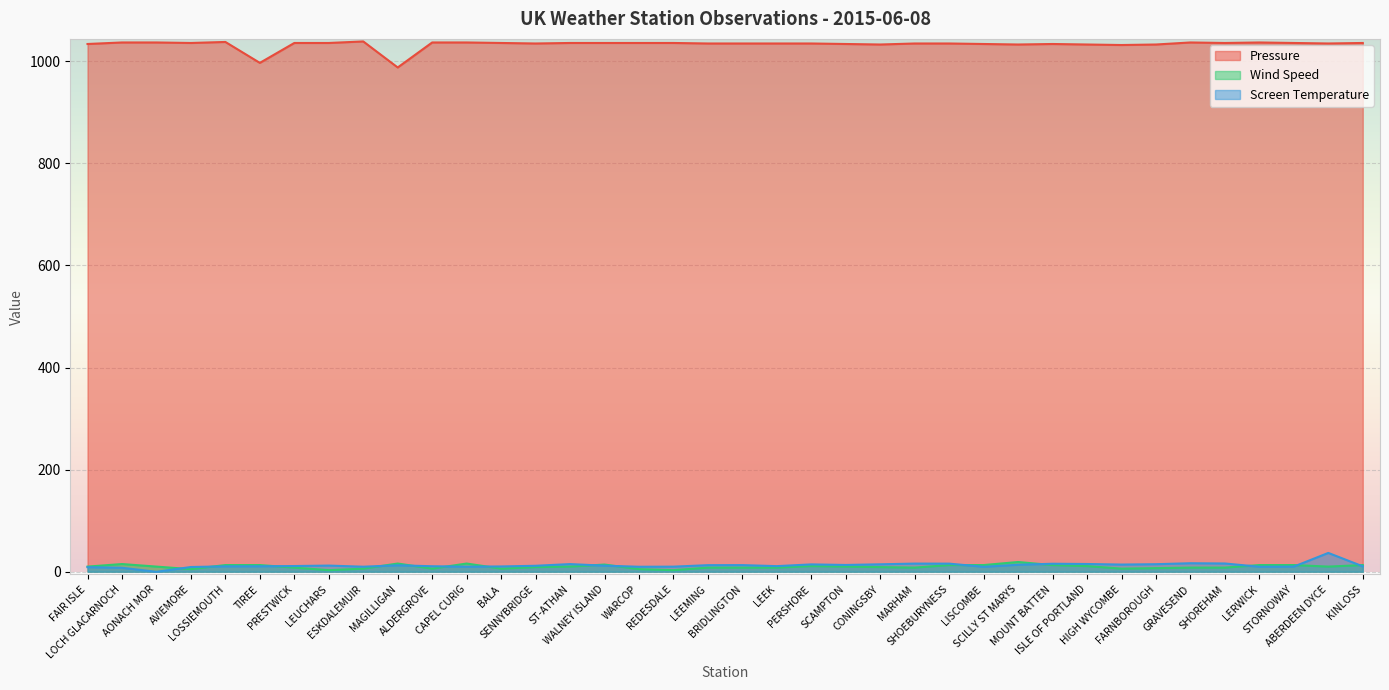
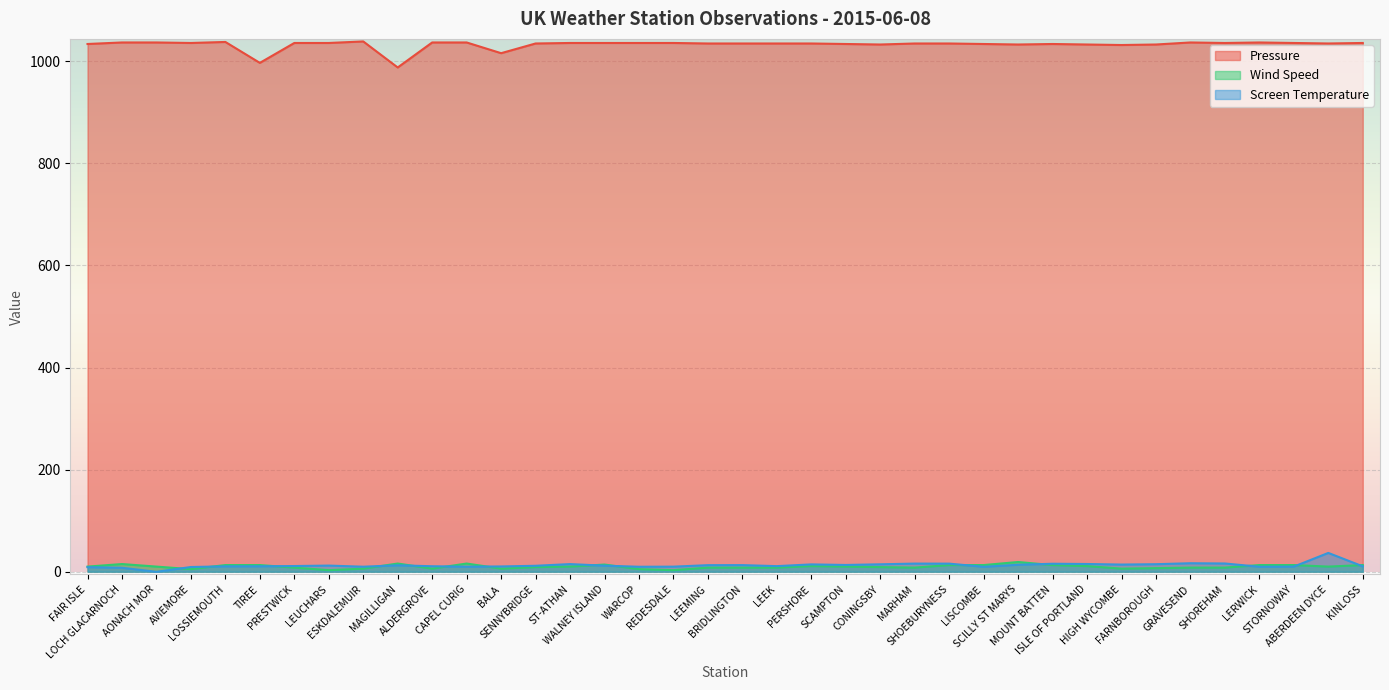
  {
    "Pressure": {
      "FAIR ISLE": 1030,
      "LOCH GLACARNOCH": 1040,
      "AONACH MOR": 1040,
      "AVIEMORE": 1040,
      "LOSSIEMOUTH": 1040,
      "TIREE": 1000,
      "PRESTWICK": 1040,
      "LEUCHARS": 1040,
      "ESKDALEMUIR": 1040,
      "MAGILLIGAN": 990,
      "ALDERGROVE": 1040,
      "CAPEL CURIG": 1040,
-     "BALA": 1040,
+     "BALA": 1020,
      "SENNYBRIDGE": 1040,
      "ST-ATHAN": 1040,
      "WALNEY ISLAND": 1040,
      "WARCOP": 1040,
      "REDESDALE": 1040,
      "LEEMING": 1040,
      "BRIDLINGTON": 1040,
      "LEEK": 1040,
      "PERSHORE": 1040,
      "SCAMPTON": 1030,
      "CONINGSBY": 1030,
      "MARHAM": 1040,
      "SHOEBURYNESS": 1040,
      "LISCOMBE": 1030,
      "SCILLY ST MARYS": 1030,
      "MOUNT BATTEN": 1030,
      "ISLE OF PORTLAND": 1030,
      "HIGH WYCOMBE": 1030,
      "FARNBOROUGH": 1030,
      "GRAVESEND": 1040,
      "SHOREHAM": 1040,
      "LERWICK": 1040,
      "STORNOWAY": 1040,
      "ABERDEEN DYCE": 1040,
      "KINLOSS": 1040
    },
    "Wind Speed": {
      "LOCH GLACARNOCH": 20,
      "AONACH MOR": 10,
      "LEUCHARS": 0,
      "CAPEL CURIG": 20,
      "REDESDALE": 0,
      "CONINGSBY": 10,
      "MARHAM": 10,
      "SCILLY ST MARYS": 20,
      "HIGH WYCOMBE": 10,
      "FARNBOROUGH": 10,
      "GRAVESEND": 10,
      "SHOREHAM": 10,
      "ABERDEEN DYCE": 10
    },
    "Screen Temperature": {
      "LOCH GLACARNOCH": 10,
      "AONACH MOR": 0,
      "LEUCHARS": 10,
      "CAPEL CURIG": 10,
      "REDESDALE": 10,
      "CONINGSBY": 10,
      "MARHAM": 20,
      "SCILLY ST MARYS": 10,
      "HIGH WYCOMBE": 10,
      "FARNBOROUGH": 10,
      "GRAVESEND": 20,
      "SHOREHAM": 20,
      "ABERDEEN DYCE": 40
    }
  }
